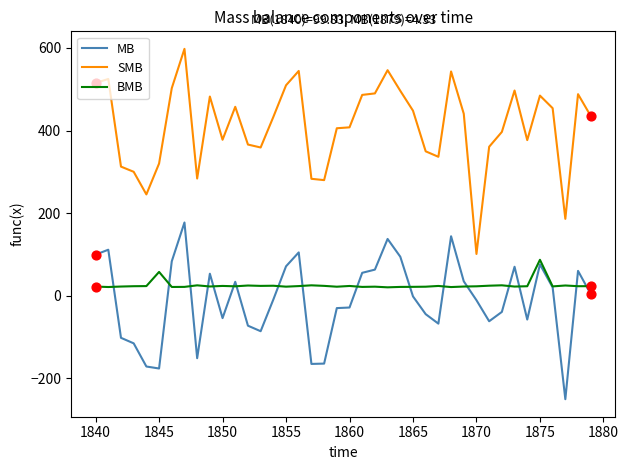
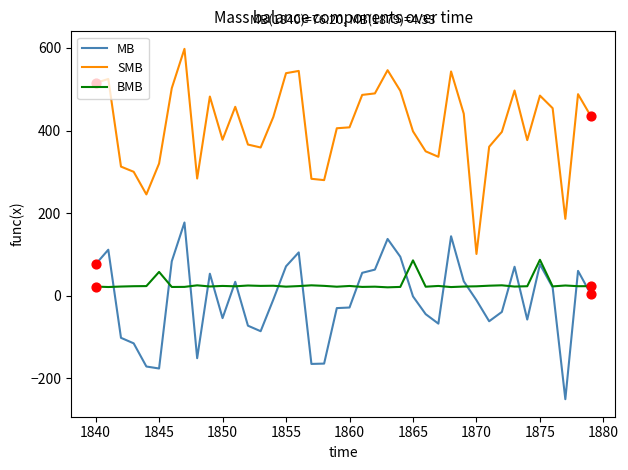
  {
    "MB": {
-     "1840": "99.83,"
+     "1840": "76.20,"
    },
    "SMB": {
      "1845": "320",
      "1850": "380",
-     "1855": "510",
+     "1855": "540",
      "1860": "410",
-     "1865": "450",
+     "1865": "400",
      "1870": "100",
      "1875": "480"
    },
    "BMB": {
      "1845": "60",
      "1850": "20",
      "1855": "20",
      "1860": "20",
-     "1865": "20",
+     "1865": "90",
      "1870": "20",
      "1875": "90"
    }
  }
